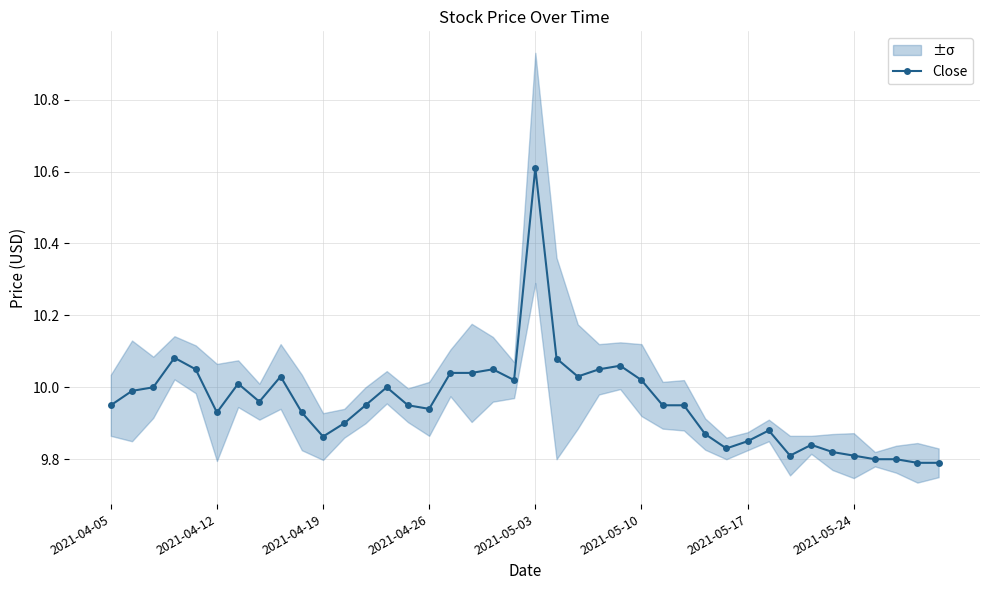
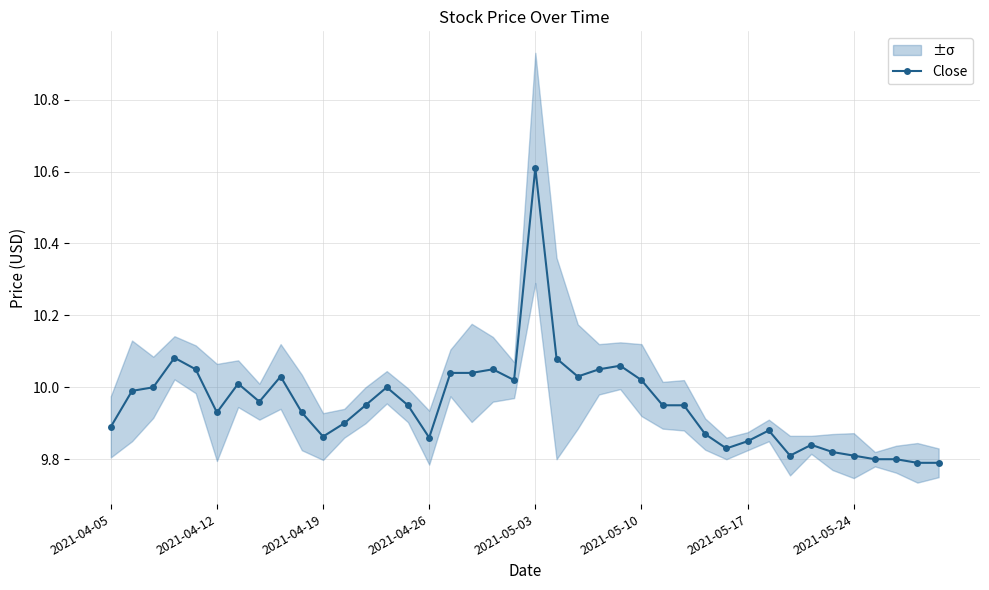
  {
    "Close": {
-     "2021-04-05": 9.95,
+     "2021-04-05": 9.89,
      "2021-04-12": 9.93,
      "2021-04-19": 9.86,
-     "2021-04-26": 9.94,
+     "2021-04-26": 9.86,
      "2021-05-03": 10.61,
      "2021-05-10": 10.02,
      "2021-05-17": 9.85,
      "2021-05-24": 9.81
    }
  }
